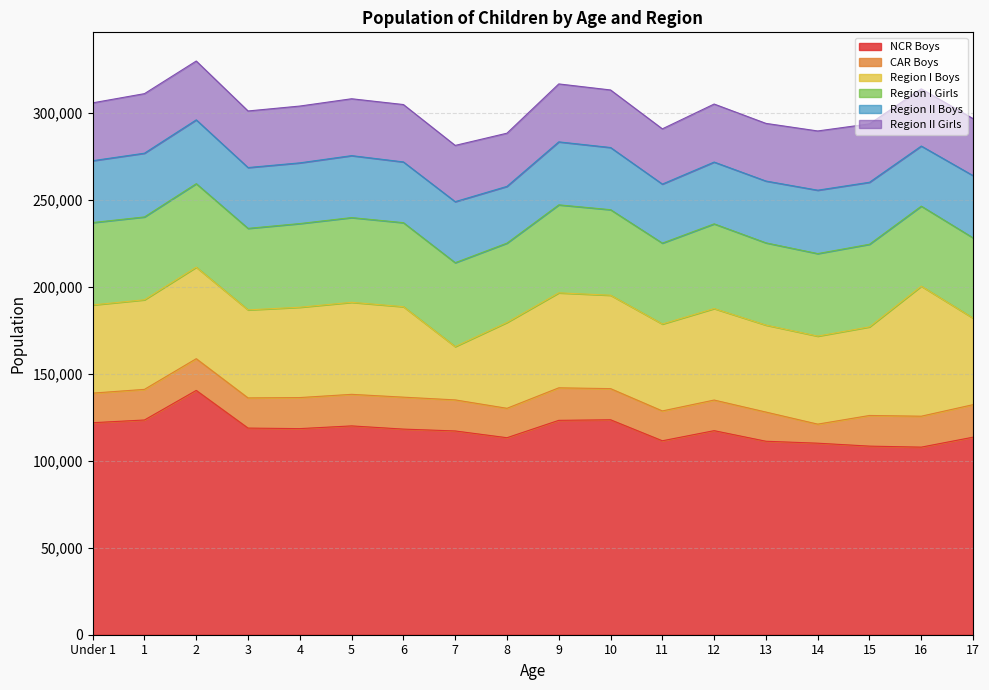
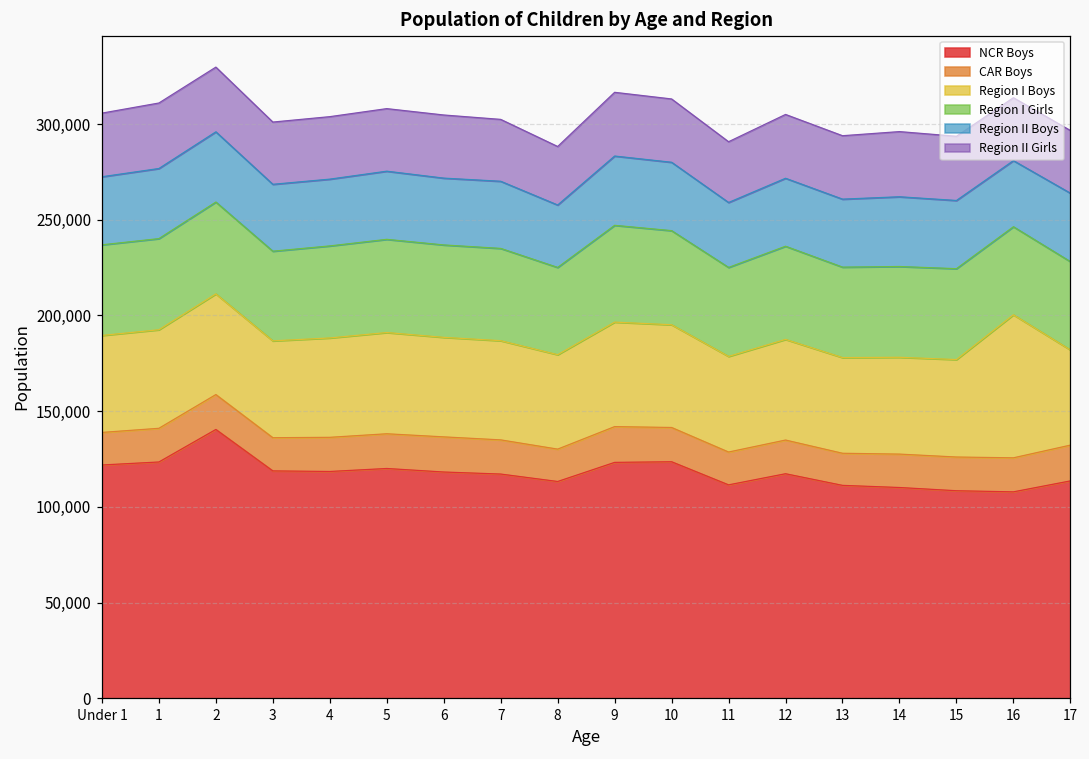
  {
    "NCR Boys": {
      "Under 1": "122,000",
      "1": "123,000",
      "2": "140,000",
      "3": "119,000",
      "4": "118,000",
      "5": "120,000",
      "6": "118,000",
      "7": "117,000",
      "8": "113,000",
      "9": "123,000",
      "10": "124,000",
      "11": "111,000",
      "12": "117,000",
      "13": "111,000",
      "14": "110,000",
      "15": "108,000",
      "16": "108,000",
      "17": "114,000"
    },
    "CAR Boys": {
      "Under 1": "17,000",
      "1": "18,000",
      "2": "18,000",
      "3": "17,000",
      "4": "18,000",
      "5": "18,000",
      "6": "18,000",
      "7": "18,000",
      "8": "17,000",
      "9": "19,000",
      "10": "18,000",
      "11": "17,000",
      "12": "18,000",
      "13": "17,000",
-     "14": "11,000",
+     "14": "17,000",
      "15": "18,000",
      "16": "18,000",
      "17": "19,000"
    },
    "Region I Boys": {
      "Under 1": "51,000",
      "1": "51,000",
      "2": "53,000",
      "3": "51,000",
      "4": "52,000",
      "5": "53,000",
      "6": "52,000",
-     "7": "31,000",
+     "7": "52,000",
      "8": "49,000",
      "9": "55,000",
      "10": "54,000",
      "11": "50,000",
      "12": "53,000",
      "13": "50,000",
      "14": "51,000",
      "15": "51,000",
      "16": "75,000",
      "17": "50,000"
    },
    "Region I Girls": {
      "Under 1": "47,000",
      "1": "48,000",
      "2": "48,000",
      "3": "47,000",
      "4": "48,000",
      "5": "49,000",
      "6": "48,000",
      "7": "48,000",
      "8": "46,000",
      "9": "51,000",
      "10": "49,000",
      "11": "47,000",
      "12": "49,000",
      "13": "47,000",
      "14": "47,000",
      "15": "47,000",
      "16": "46,000",
      "17": "46,000"
    },
    "Region II Boys": {
      "Under 1": "36,000",
      "1": "37,000",
      "2": "37,000",
      "3": "35,000",
      "4": "35,000",
      "5": "36,000",
      "6": "35,000",
      "7": "35,000",
      "8": "33,000",
      "9": "36,000",
      "10": "36,000",
      "11": "34,000",
      "12": "36,000",
      "13": "36,000",
      "14": "36,000",
      "15": "36,000",
      "16": "35,000",
      "17": "36,000"
    },
    "Region II Girls": {
      "Under 1": "33,000",
      "1": "34,000",
      "2": "34,000",
      "3": "33,000",
      "4": "33,000",
      "5": "33,000",
      "6": "33,000",
      "7": "32,000",
      "8": "31,000",
      "9": "33,000",
      "10": "33,000",
      "11": "32,000",
      "12": "33,000",
      "13": "33,000",
      "14": "34,000",
      "17": "33,000"
    }
  }
